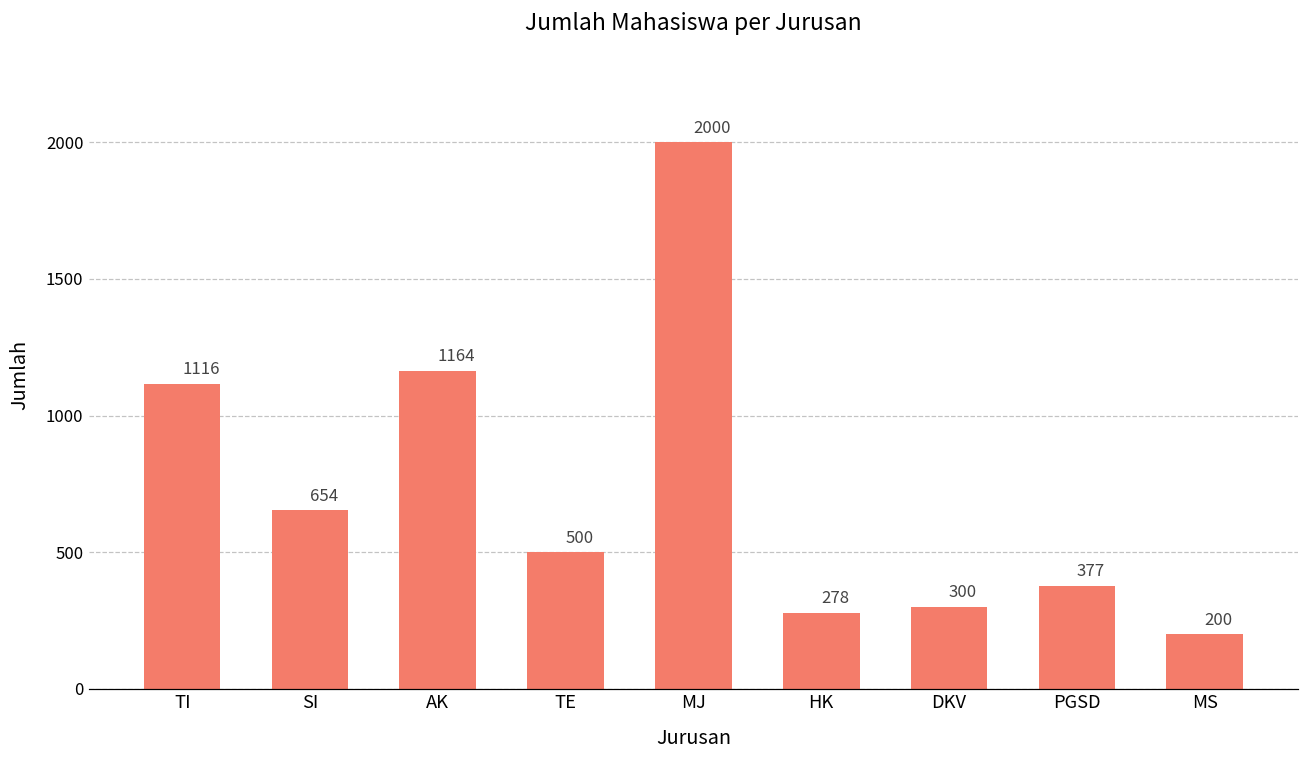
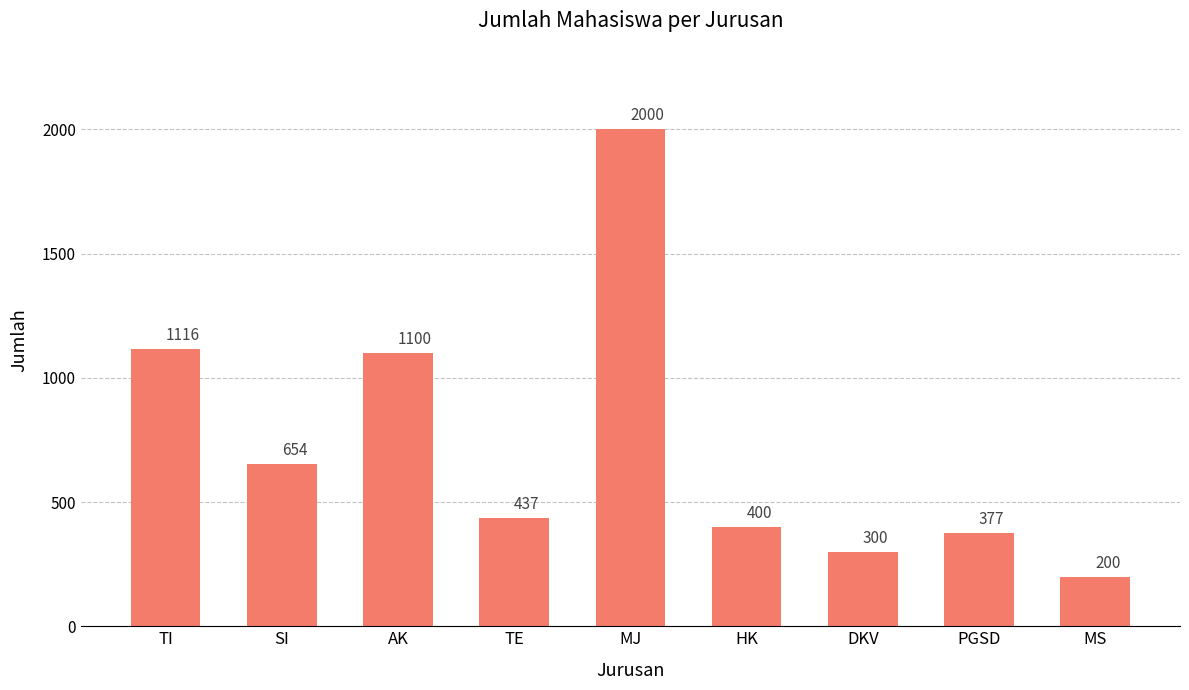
  {
    "TI": 1116,
    "SI": 654,
-   "AK": 1164,
-   "TE": 500,
+   "AK": 1100,
+   "TE": 437,
    "MJ": 2000,
-   "HK": 278,
+   "HK": 400,
    "DKV": 300,
    "PGSD": 377,
    "MS": 200
  }
